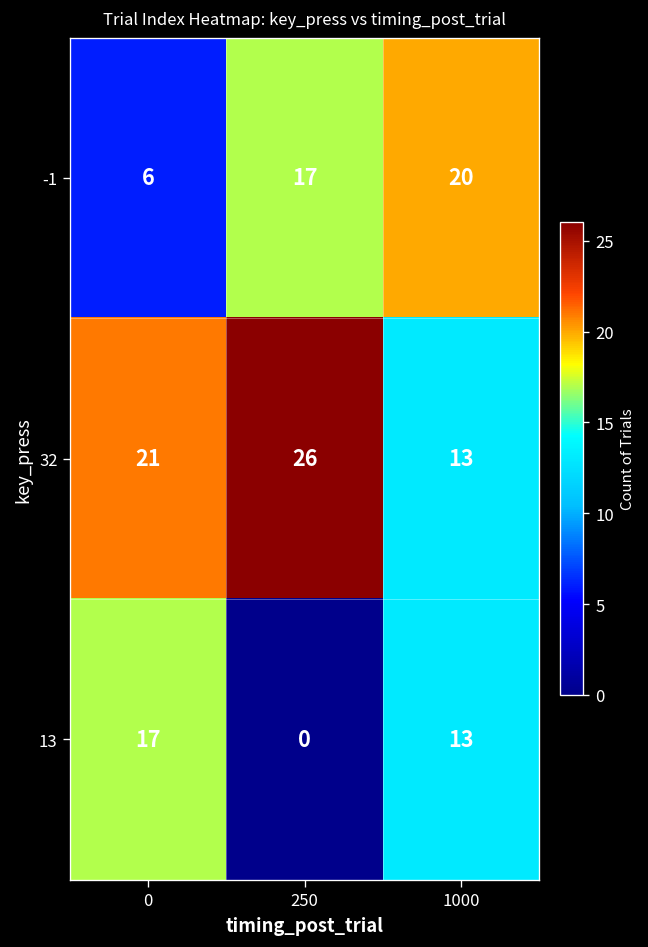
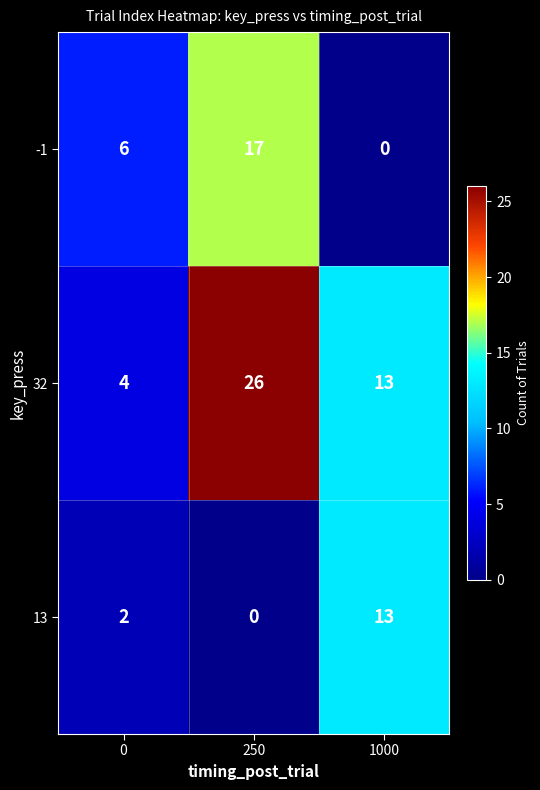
  {
    "-1": {
      "0": 6,
      "250": 17,
-     "1000": 20
+     "1000": 0
    },
    "32": {
-     "0": 21,
+     "0": 4,
      "250": 26,
      "1000": 13
    },
    "13": {
-     "0": 17,
+     "0": 2,
      "250": 0,
      "1000": 13
    }
  }
